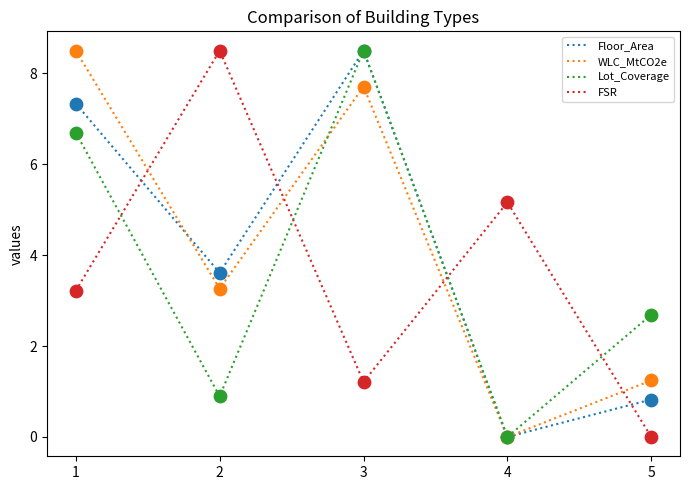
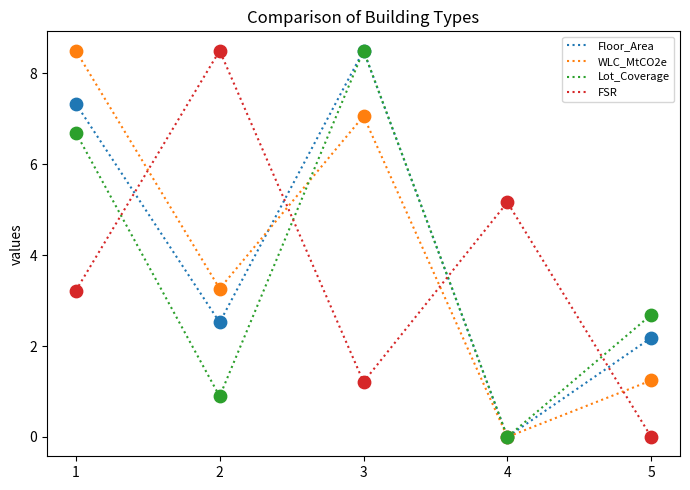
  {
    "Floor_Area": {
      "1": 7.3,
-     "2": 3.6,
-     "5": 0.8
+     "2": 2.5,
+     "5": 2.2
    },
    "WLC_MtCO2e": {
      "1": 8.5,
      "2": 3.3,
-     "3": 7.7,
+     "3": 7.1,
      "5": 1.2
    },
    "Lot_Coverage": {
      "1": 6.7,
      "2": 0.9,
      "5": 2.7
    },
    "FSR": {
      "1": 3.2,
      "2": 8.5,
      "3": 1.2,
      "4": 5.2,
      "5": 0.0
    }
  }
